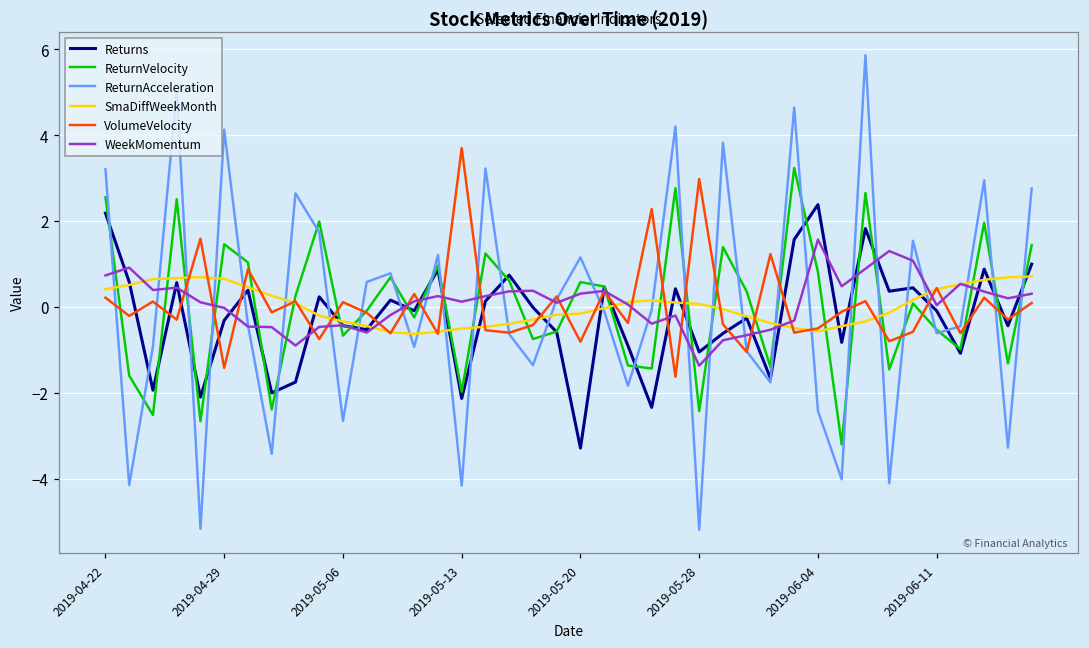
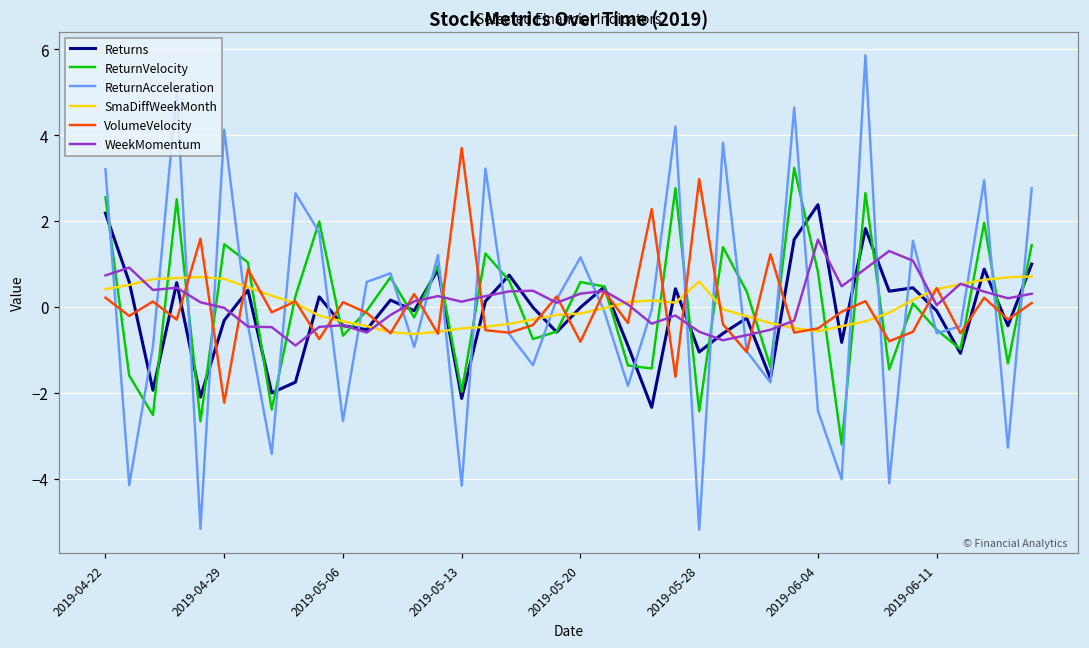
  {
    "Returns": {
      "2019-04-22": 2.2,
      "2019-04-29": -0.3,
      "2019-05-13": -2.1,
-     "2019-05-20": -3.3,
+     "2019-05-20": 0.0,
      "2019-05-28": -1.1,
      "2019-06-04": 2.4,
      "2019-06-11": -0.1
    },
    "ReturnVelocity": {
      "2019-04-22": 2.6,
      "2019-04-29": 1.5,
      "2019-05-06": -0.7,
      "2019-05-13": -2.0,
      "2019-05-20": 0.6,
      "2019-05-28": -2.4,
      "2019-06-04": 0.8,
      "2019-06-11": -0.5
    },
    "ReturnAcceleration": {
      "2019-04-22": 3.2,
      "2019-04-29": 4.1,
      "2019-05-06": -2.7,
      "2019-05-13": -4.2,
      "2019-05-20": 1.2,
      "2019-05-28": -5.2,
      "2019-06-04": -2.4,
      "2019-06-11": -0.6
    },
    "SmaDiffWeekMonth": {
      "2019-04-22": 0.4,
      "2019-04-29": 0.7,
      "2019-05-06": -0.3,
      "2019-05-13": -0.5,
      "2019-05-20": -0.2,
-     "2019-05-28": 0.1,
+     "2019-05-28": 0.6,
      "2019-06-04": -0.6
    },
    "VolumeVelocity": {
      "2019-04-22": 0.2,
-     "2019-04-29": -1.4,
+     "2019-04-29": -2.2,
      "2019-05-06": 0.1,
      "2019-05-13": 3.7,
      "2019-05-20": -0.8,
      "2019-05-28": 3.0,
      "2019-06-04": -0.5
    },
    "WeekMomentum": {
      "2019-04-22": 0.7,
      "2019-04-29": 0.0,
      "2019-05-13": 0.1,
      "2019-05-20": 0.3,
-     "2019-05-28": -1.4,
+     "2019-05-28": -0.6,
      "2019-06-04": 1.6,
      "2019-06-11": 0.0
    }
  }
